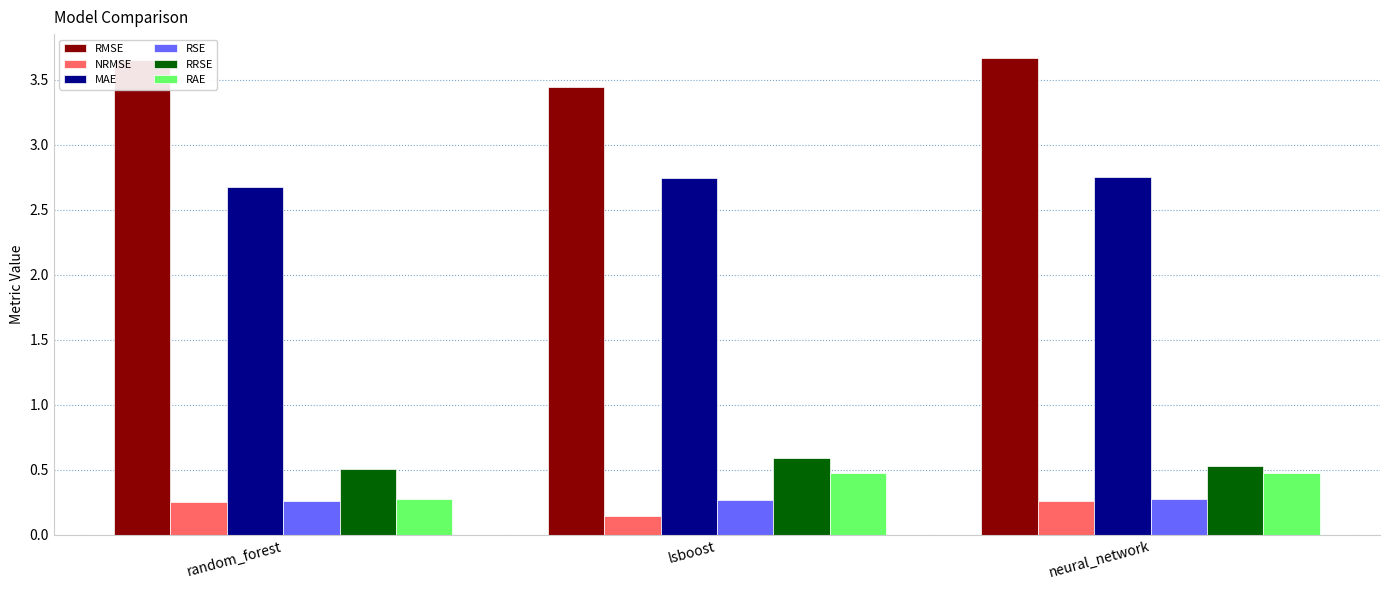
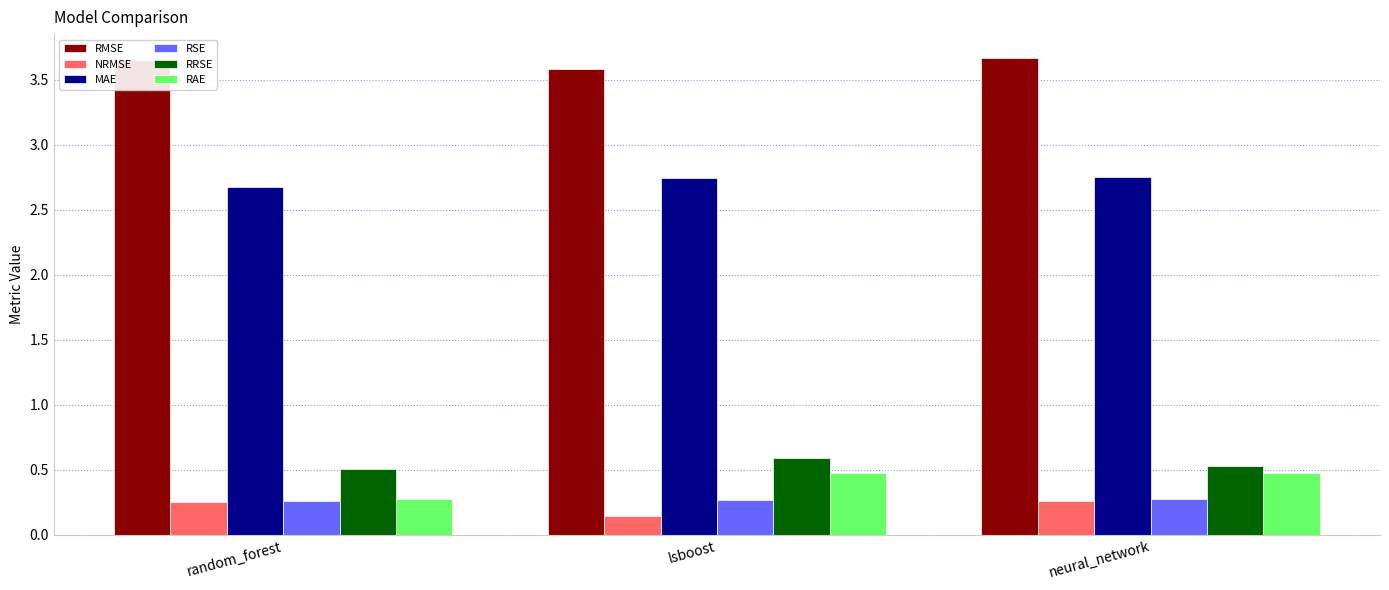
  {
    "RMSE": {
-     "lsboost": 3.44,
+     "lsboost": 3.59,
      "neural_network": 3.67
    },
    "NRMSE": {
      "random_forest": 0.26,
      "lsboost": 0.15,
      "neural_network": 0.26
    },
    "MAE": {
      "random_forest": 2.67,
      "lsboost": 2.74,
      "neural_network": 2.75
    },
    "RSE": {
      "random_forest": 0.26,
      "lsboost": 0.26,
      "neural_network": 0.28
    },
    "RRSE": {
      "random_forest": 0.51,
      "lsboost": 0.59,
      "neural_network": 0.53
    },
    "RAE": {
      "random_forest": 0.28,
      "lsboost": 0.47,
      "neural_network": 0.48
    }
  }
